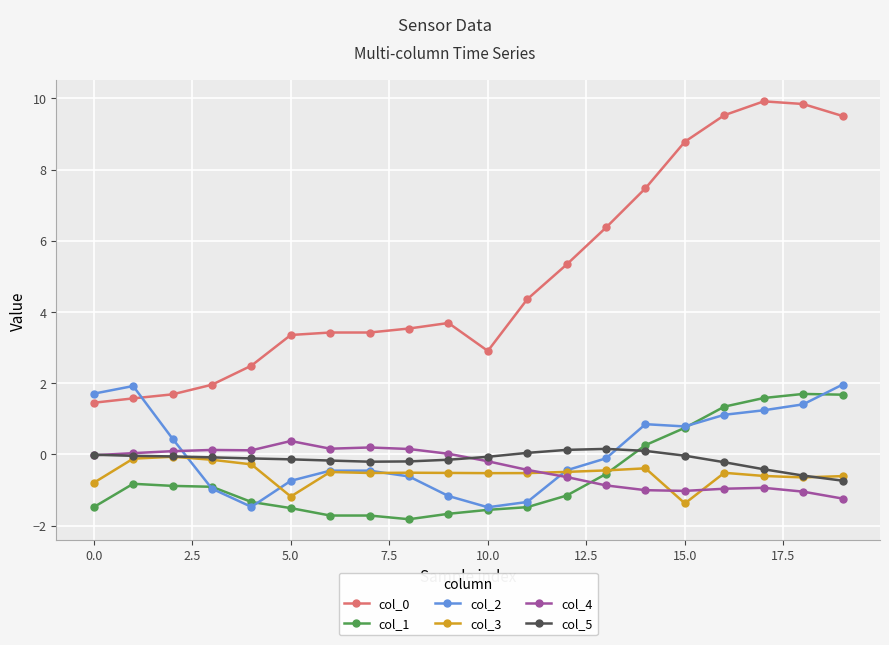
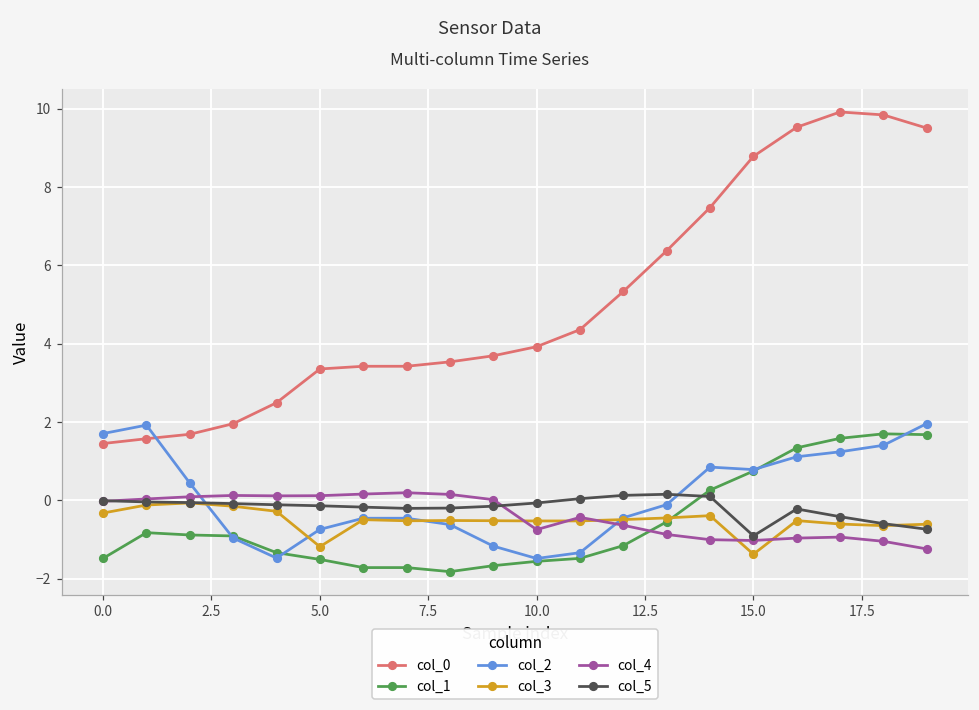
  {
    "col_0": {
      "0.0": 1.4,
      "5.0": 3.4,
-     "10.0": 2.9,
+     "10.0": 3.9,
      "15.0": 8.8
    },
    "col_1": {
      "0.0": -1.5,
      "5.0": -1.5,
      "10.0": -1.6
    },
    "col_2": {
      "0.0": 1.7,
      "5.0": -0.7,
      "10.0": -1.5
    },
    "col_3": {
-     "0.0": -0.8,
+     "0.0": -0.3,
      "5.0": -1.2,
      "10.0": -0.5,
      "15.0": -1.4
    },
    "col_4": {
-     "5.0": 0.4,
-     "10.0": -0.2,
+     "5.0": 0.1,
+     "10.0": -0.7,
      "15.0": -1.0
    },
    "col_5": {
      "5.0": -0.1,
      "10.0": -0.1,
-     "15.0": 0.0
+     "15.0": -0.9
    }
  }
